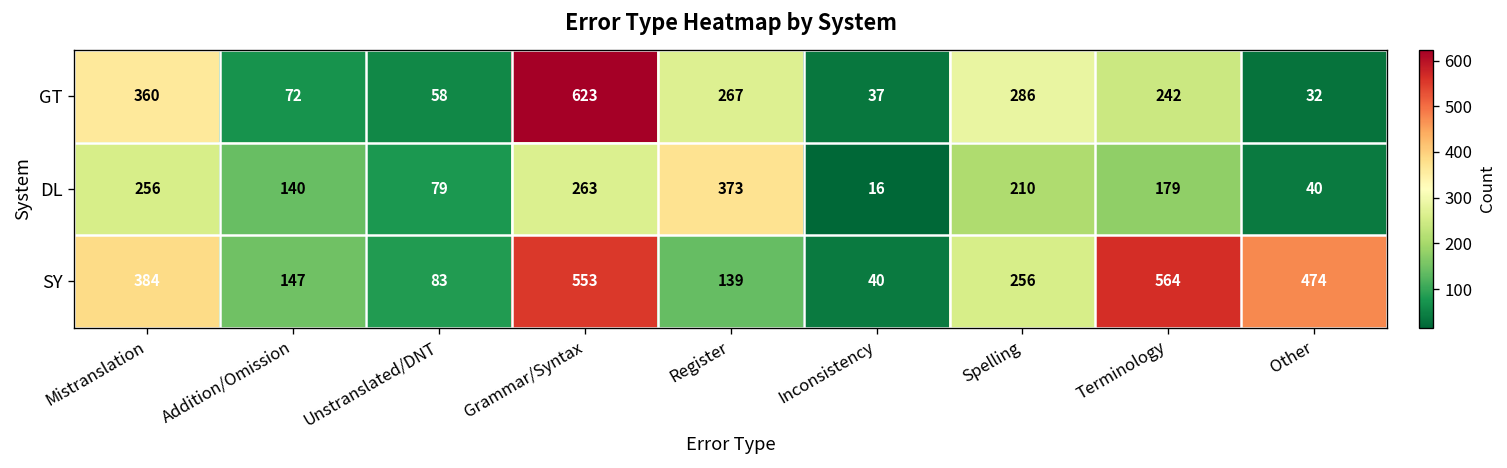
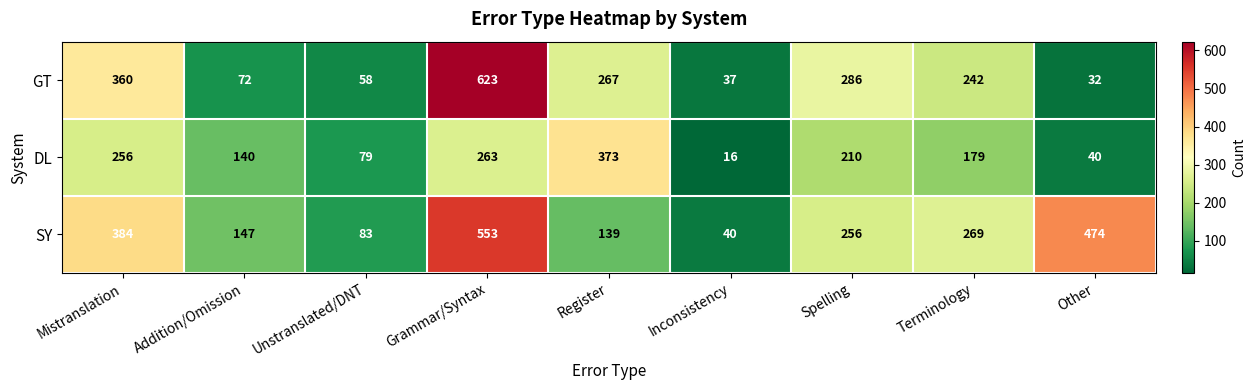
  {
    "GT": {
      "Mistranslation": 360,
      "Addition/Omission": 72,
      "Unstranslated/DNT": 58,
      "Grammar/Syntax": 623,
      "Register": 267,
      "Inconsistency": 37,
      "Spelling": 286,
      "Terminology": 242,
      "Other": 32
    },
    "DL": {
      "Mistranslation": 256,
      "Addition/Omission": 140,
      "Unstranslated/DNT": 79,
      "Grammar/Syntax": 263,
      "Register": 373,
      "Inconsistency": 16,
      "Spelling": 210,
      "Terminology": 179,
      "Other": 40
    },
    "SY": {
      "Mistranslation": 384,
      "Addition/Omission": 147,
      "Unstranslated/DNT": 83,
      "Grammar/Syntax": 553,
      "Register": 139,
      "Inconsistency": 40,
      "Spelling": 256,
-     "Terminology": 564,
+     "Terminology": 269,
      "Other": 474
    }
  }
